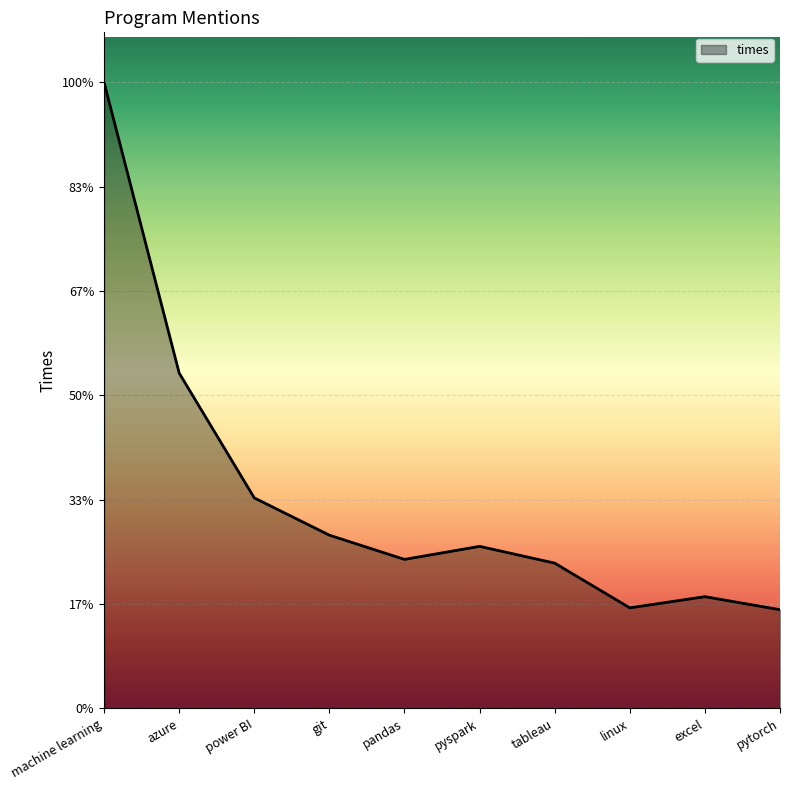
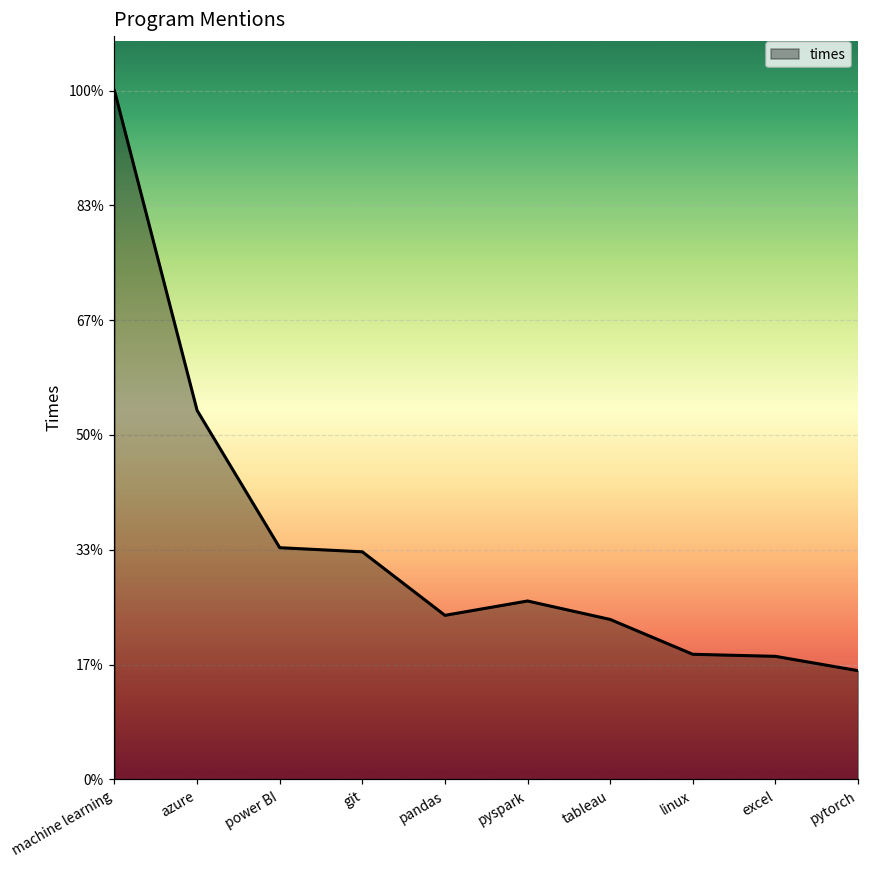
  {
    "machine learning": "100%",
    "azure": "54%",
    "power BI": "34%",
-   "git": "28%",
+   "git": "33%",
    "pandas": "24%",
    "pyspark": "26%",
    "tableau": "23%",
-   "linux": "16%",
+   "linux": "18%",
    "excel": "18%",
    "pytorch": "16%"
  }
